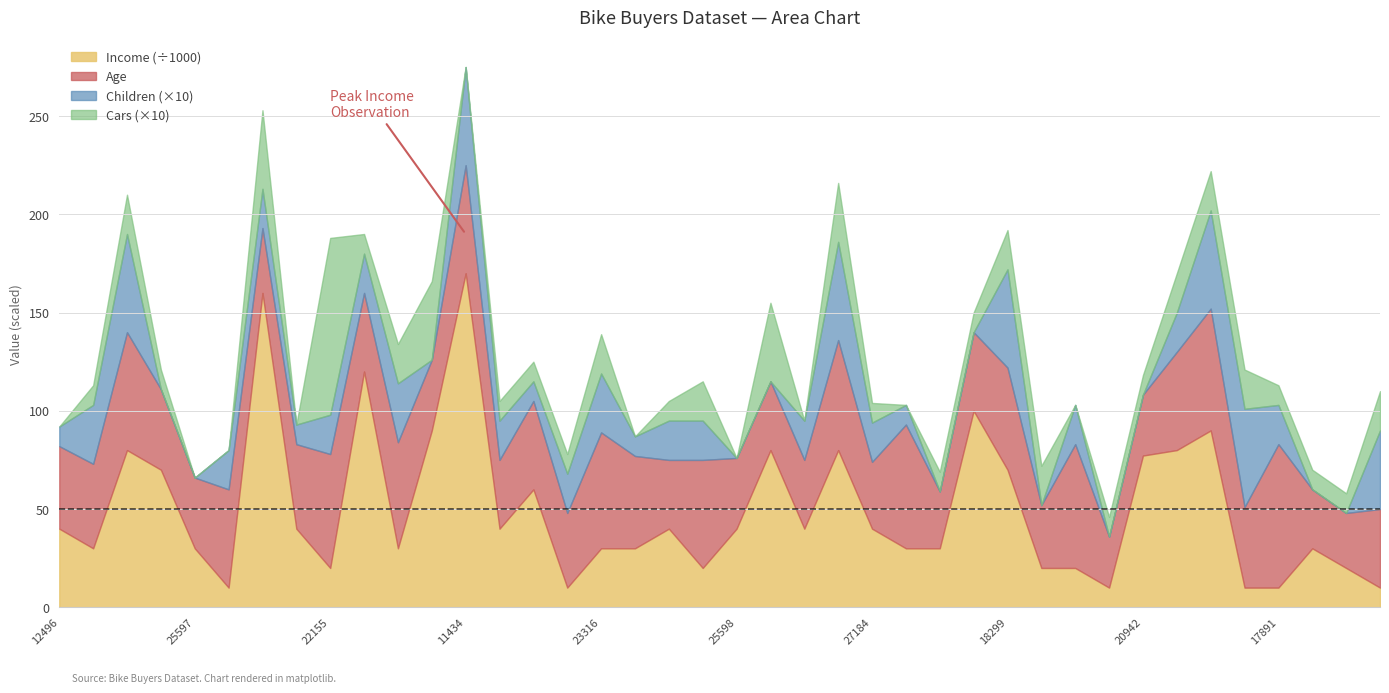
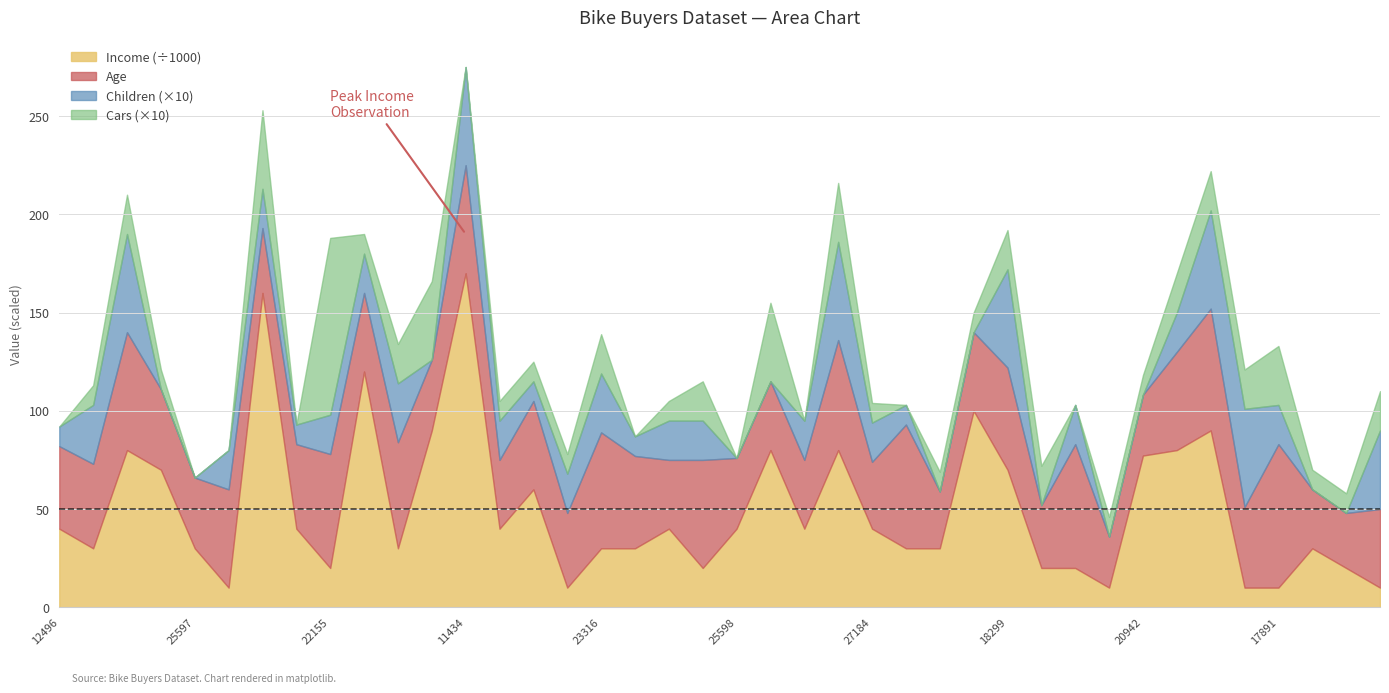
  {
    "Income (÷1000)": {
      "12496": 40,
      "25597": 30,
      "22155": 20,
      "11434": 170,
      "23316": 30,
      "25598": 40,
      "27184": 40,
      "18299": 70,
      "20942": 77,
      "17891": 10
    },
    "Age": {
      "12496": 42,
      "22155": 58,
      "11434": 55,
      "23316": 59,
      "27184": 34,
      "18299": 52,
      "17891": 73
    },
    "Children (×10)": {
      "22155": 20,
      "23316": 30,
      "27184": 20,
      "18299": 50,
      "17891": 20
    },
    "Cars (×10)": {
      "22155": 90,
      "23316": 20,
      "27184": 10,
      "18299": 20,
      "20942": 10,
-     "17891": 10
+     "17891": 30
    }
  }
